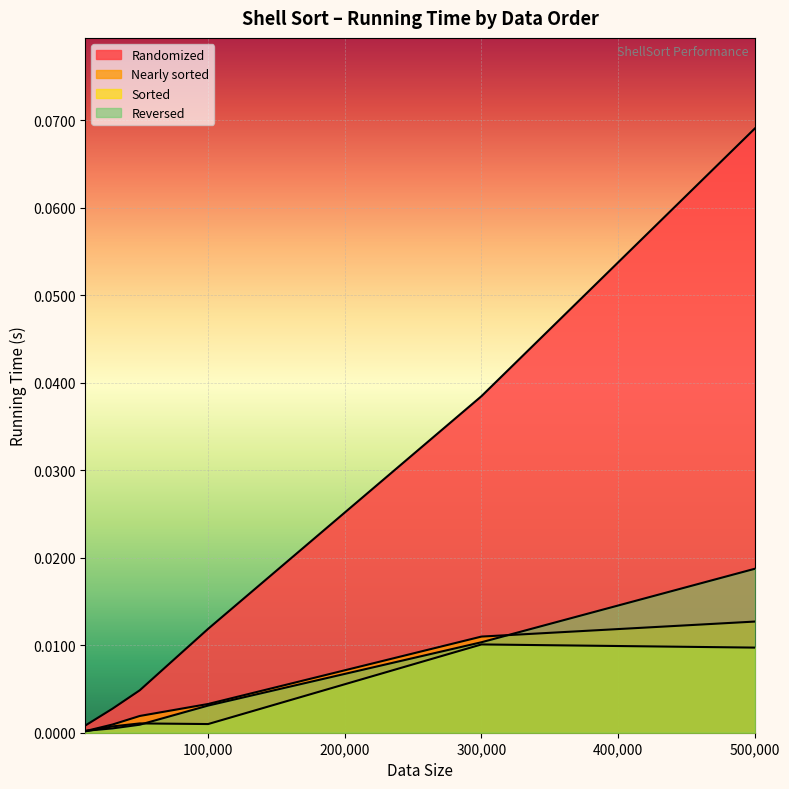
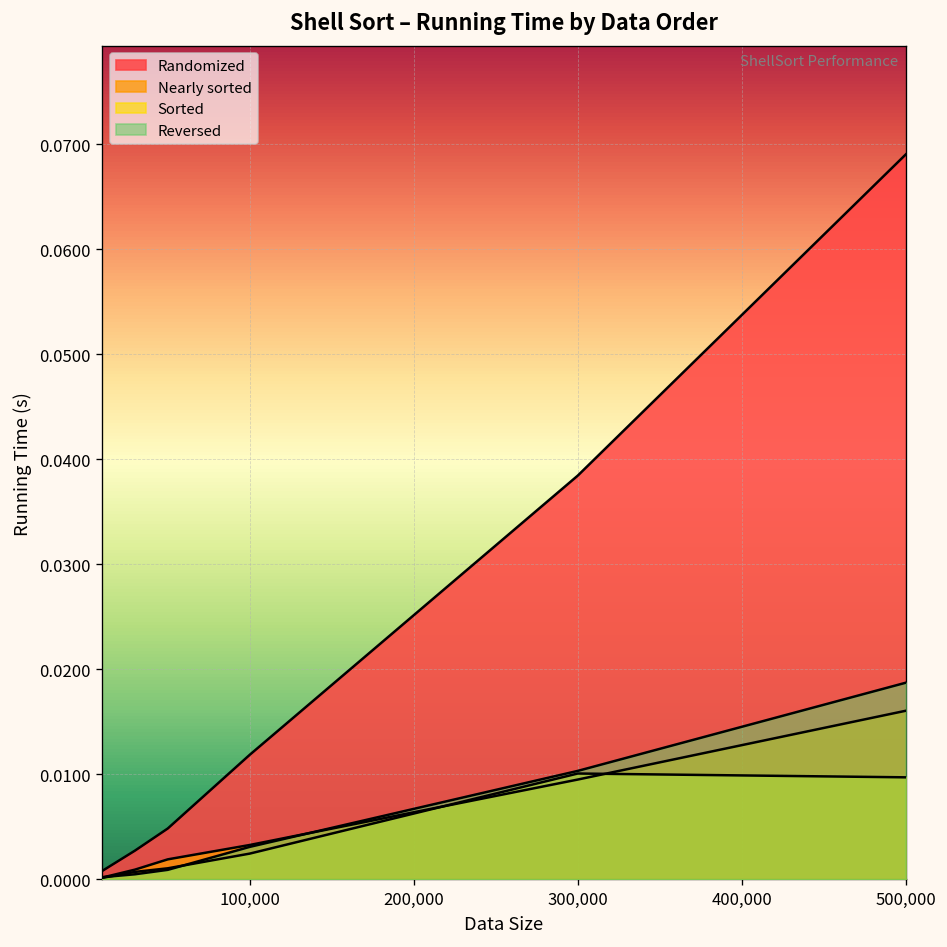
  {
    "Randomized": {
      "100,000": 0.012,
      "300,000": 0.038,
      "500,000": 0.069
    },
    "Nearly sorted": {
-     "300,000": 0.011,
-     "500,000": 0.013
+     "300,000": 0.010,
+     "500,000": 0.016
    },
    "Sorted": {
-     "100,000": 0.001,
+     "100,000": 0.002,
      "500,000": 0.010
    },
    "Reversed": {
      "500,000": 0.019
    }
  }
